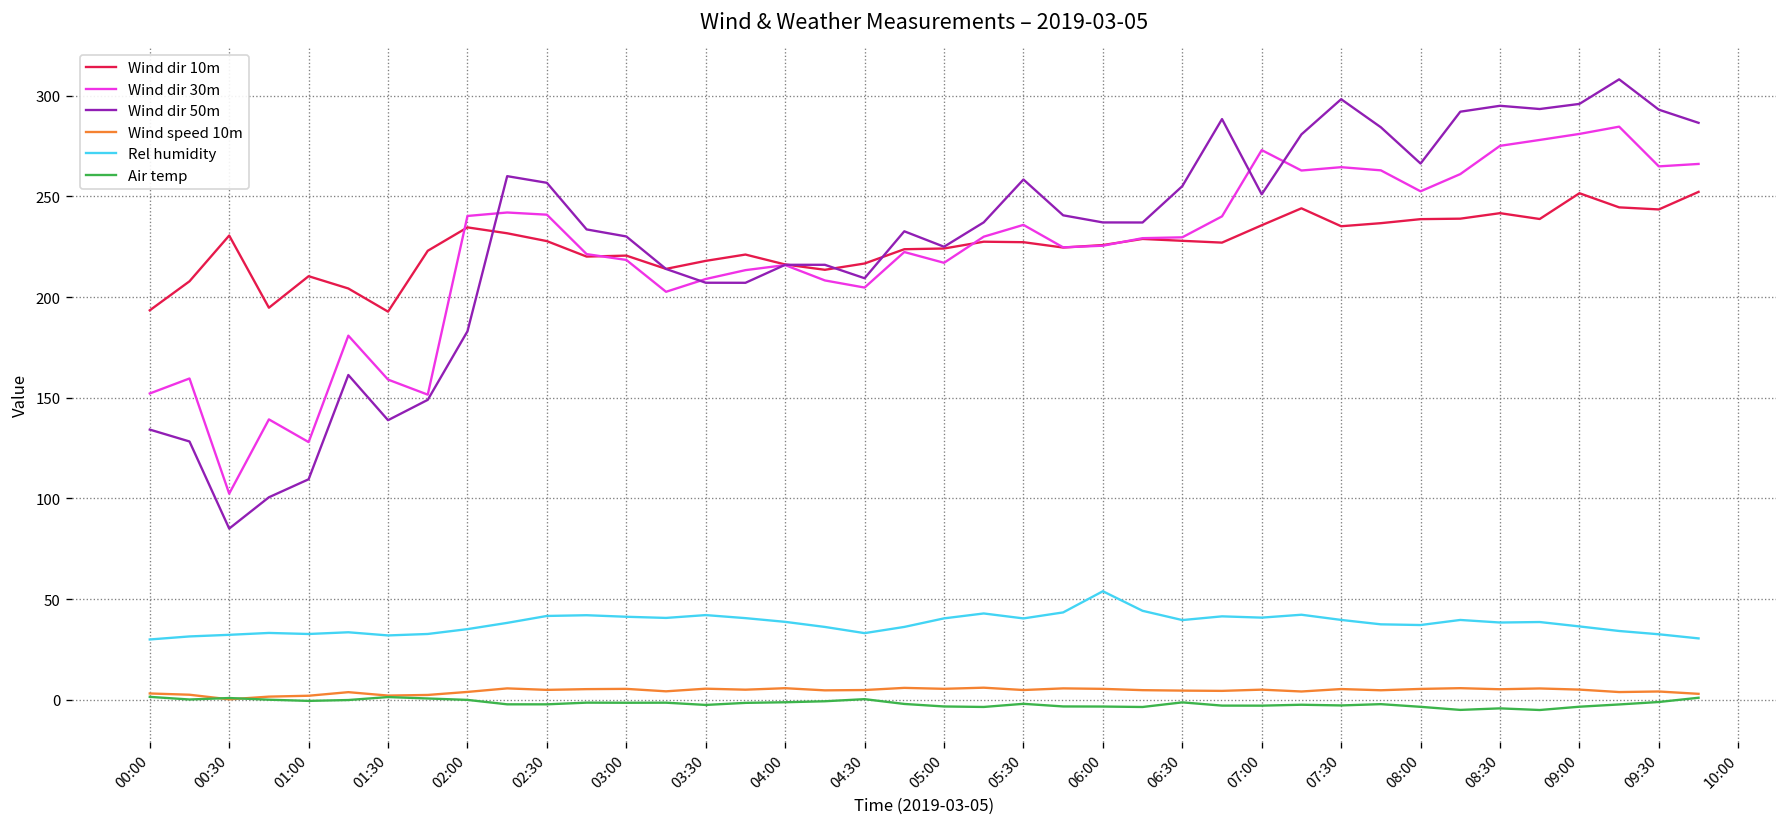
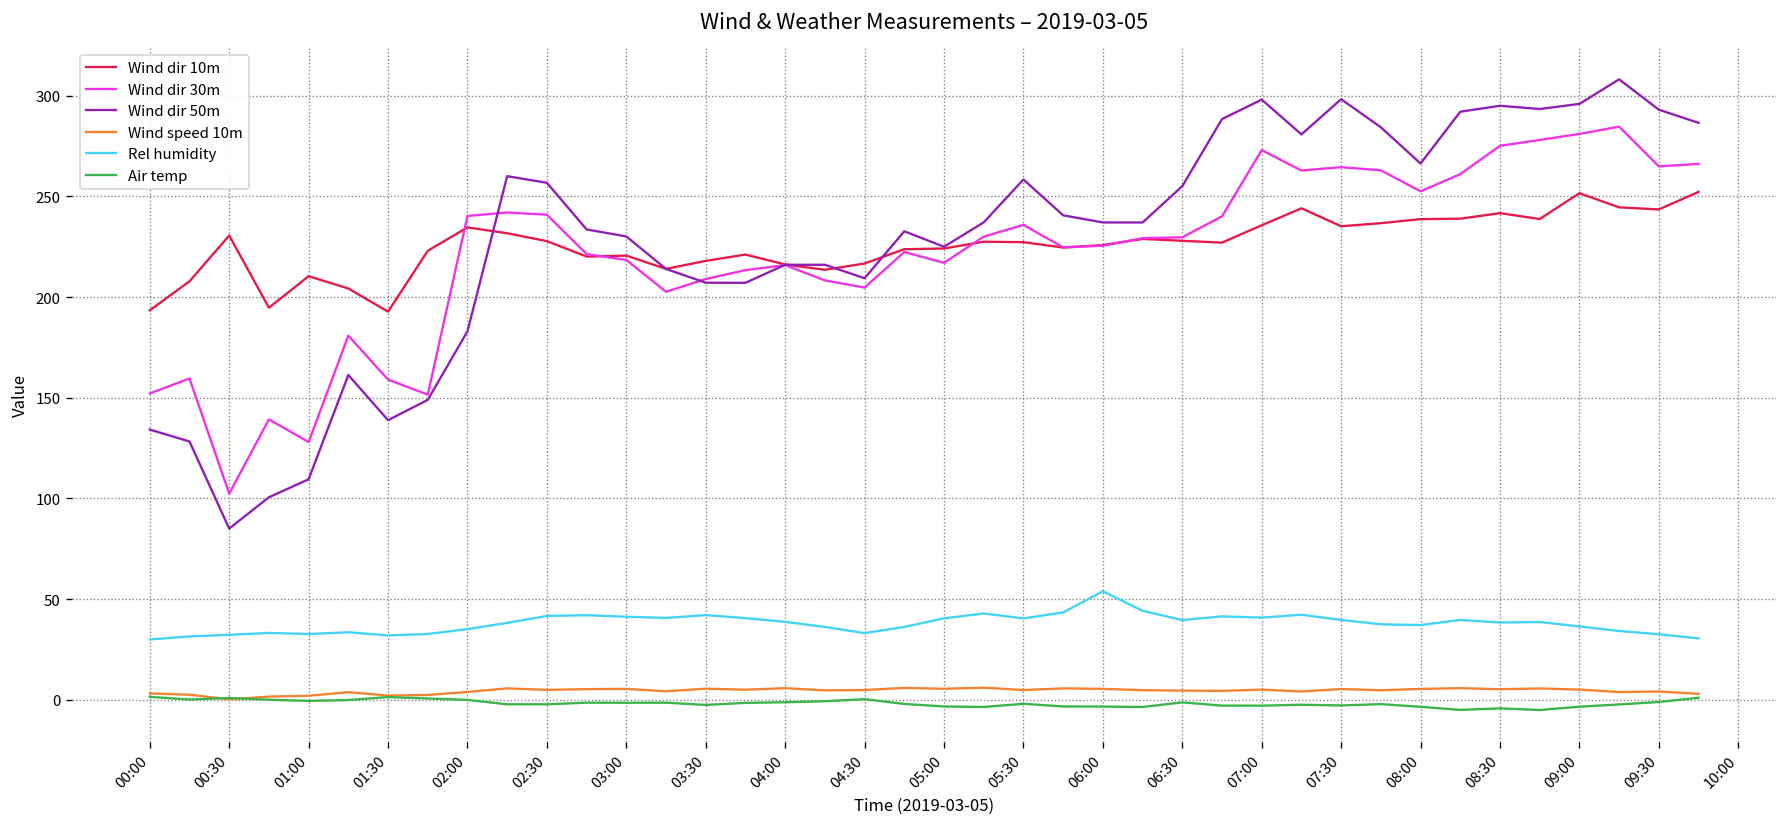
  {
    "Wind dir 10m": {
      "00:00": 193,
      "00:30": 231,
      "01:00": 210,
      "01:30": 193,
      "02:00": 235,
      "02:30": 228,
      "03:00": 221,
      "03:30": 218,
      "04:30": 217,
      "05:30": 227,
      "06:30": 228,
      "07:00": 236,
      "07:30": 235,
      "08:00": 239,
      "08:30": 242,
      "09:00": 252,
      "09:30": 243
    },
    "Wind dir 30m": {
      "00:00": 152,
      "00:30": 102,
      "01:00": 128,
      "01:30": 159,
      "02:00": 240,
      "02:30": 241,
      "03:00": 218,
      "03:30": 209,
      "04:30": 205,
      "05:00": 217,
      "05:30": 236,
      "06:30": 230,
      "07:00": 273,
      "07:30": 264,
      "08:00": 252,
      "08:30": 275,
      "09:00": 281,
      "09:30": 265
    },
    "Wind dir 50m": {
      "00:00": 134,
      "00:30": 85,
      "01:00": 110,
      "01:30": 139,
      "02:00": 183,
      "02:30": 257,
      "03:00": 230,
      "03:30": 207,
      "04:30": 209,
      "05:30": 258,
      "06:00": 237,
      "06:30": 255,
-     "07:00": 251,
+     "07:00": 298,
      "07:30": 298,
      "08:00": 266,
      "08:30": 295,
      "09:00": 296,
      "09:30": 293
    },
    "Wind speed 10m": {
      "00:00": 3,
      "01:00": 2,
      "02:00": 4,
      "02:30": 5,
      "03:00": 5,
      "03:30": 6,
      "04:00": 6,
      "04:30": 5,
      "05:00": 6,
      "05:30": 5,
      "06:00": 5,
      "06:30": 5,
      "07:00": 5,
      "07:30": 5,
      "08:00": 5,
      "08:30": 5,
      "09:00": 5,
      "09:30": 4
    },
    "Rel humidity": {
      "00:00": 30,
      "00:30": 32,
      "01:00": 33,
      "01:30": 32,
      "02:00": 35,
      "02:30": 42,
      "03:00": 41,
      "03:30": 42,
      "04:00": 39,
      "04:30": 33,
      "05:00": 40,
      "05:30": 40,
      "06:00": 54,
      "06:30": 40,
      "07:00": 41,
      "07:30": 40,
      "08:00": 37,
      "08:30": 38,
      "09:00": 36,
      "09:30": 33
    },
    "Air temp": {
      "00:00": 2,
      "01:00": 0,
      "02:00": 0,
      "02:30": -2,
      "03:00": -1,
      "03:30": -2,
      "04:00": -1,
      "04:30": 0,
      "05:00": -3,
      "05:30": -2,
      "06:00": -3,
      "06:30": -1,
      "07:00": -3,
      "07:30": -3,
      "08:00": -3,
      "08:30": -4,
      "09:00": -3,
      "09:30": -1
    }
  }
